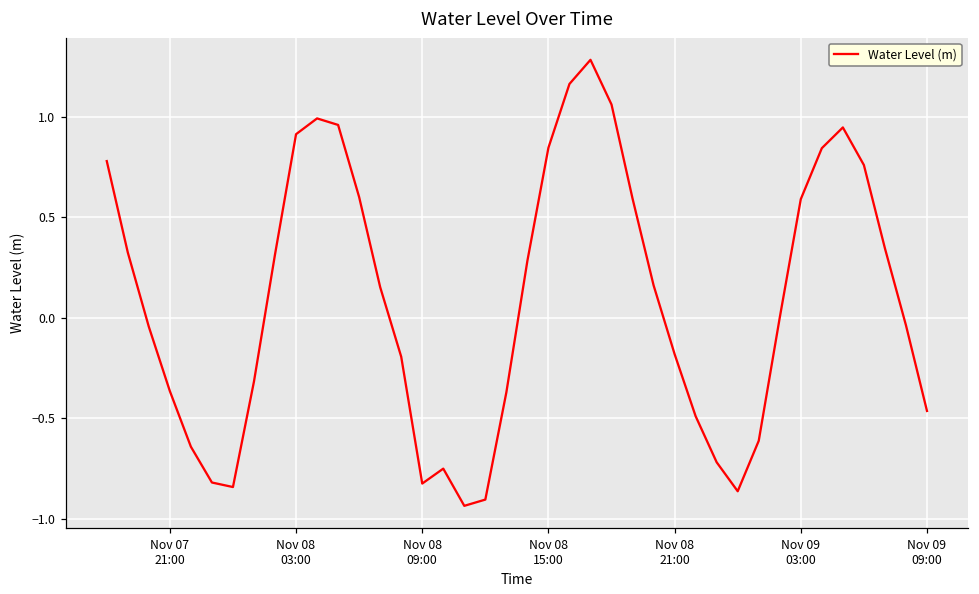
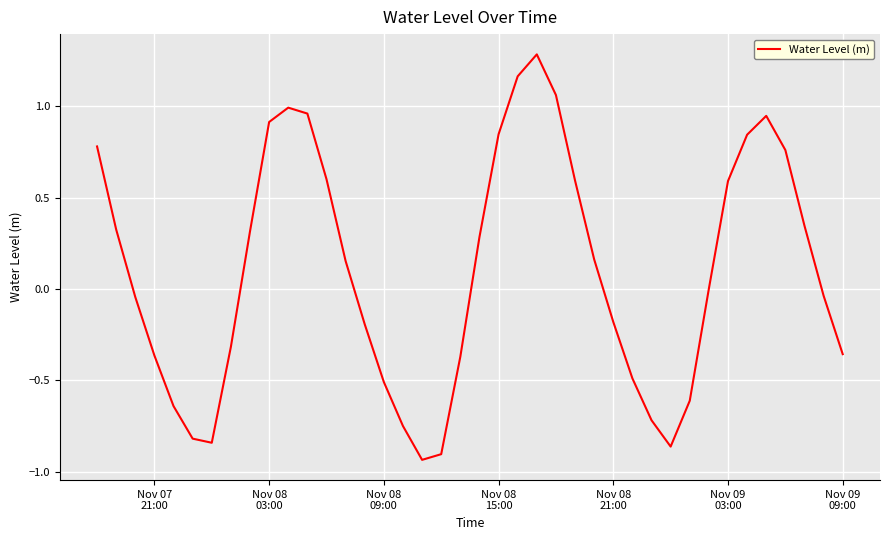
  {
    "Nov 07 21:00": -0.36,
    "Nov 08 03:00": 0.91,
-   "Nov 08 09:00": -0.82,
+   "Nov 08 09:00": -0.51,
    "Nov 08 15:00": 0.85,
    "Nov 08 21:00": -0.18,
    "Nov 09 03:00": 0.59,
-   "Nov 09 09:00": -0.46
+   "Nov 09 09:00": -0.36
  }
